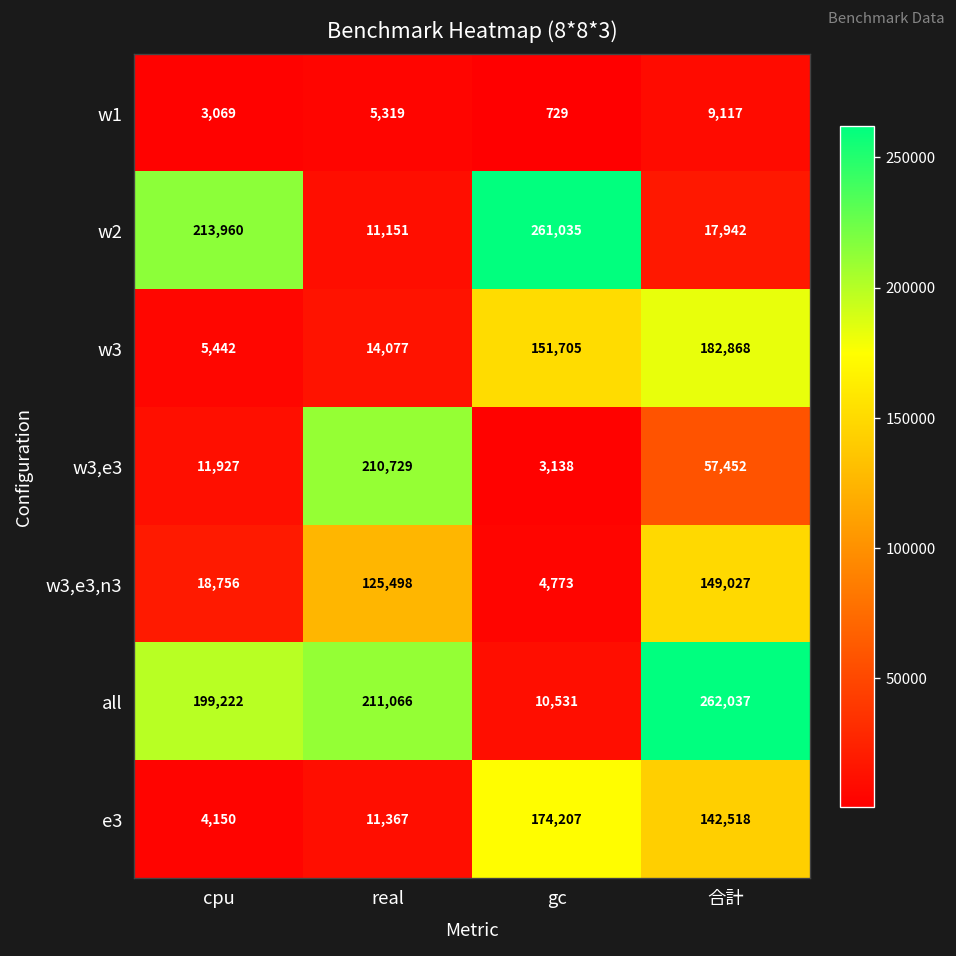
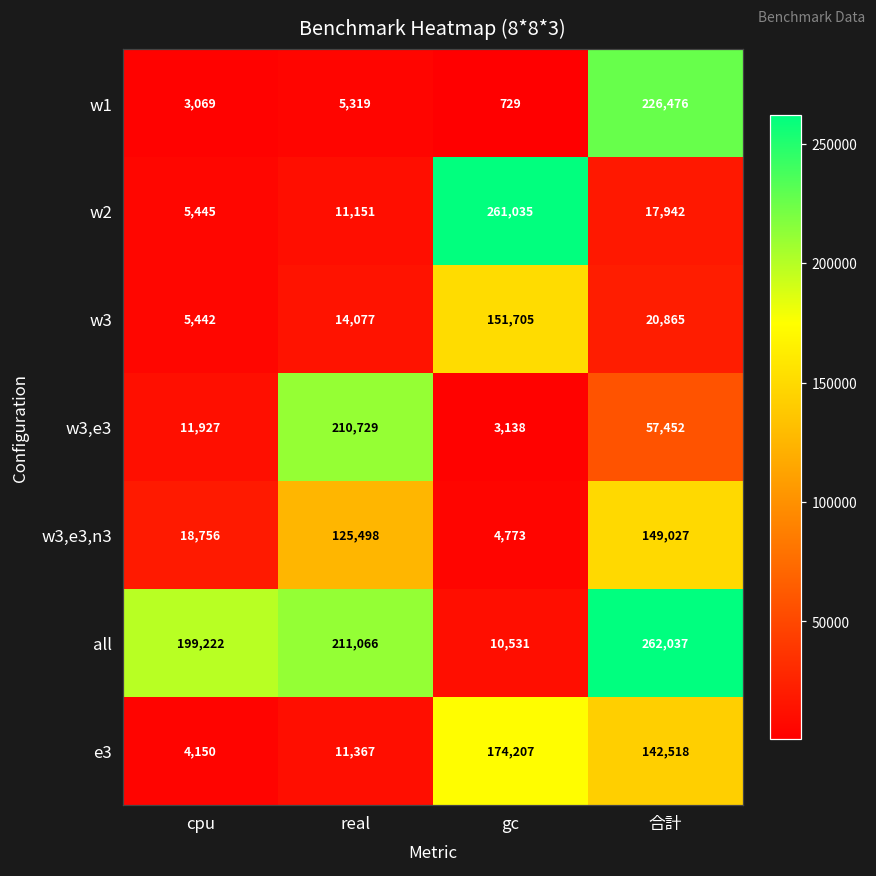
  {
    "w1": {
      "cpu": "3,069",
      "real": "5,319",
      "gc": "729",
-     "合計": "9,117"
+     "合計": "226,476"
    },
    "w2": {
-     "cpu": "213,960",
+     "cpu": "5,445",
      "real": "11,151",
      "gc": "261,035",
      "合計": "17,942"
    },
    "w3": {
      "cpu": "5,442",
      "real": "14,077",
      "gc": "151,705",
-     "合計": "182,868"
+     "合計": "20,865"
    },
    "w3,e3": {
      "cpu": "11,927",
      "real": "210,729",
      "gc": "3,138",
      "合計": "57,452"
    },
    "w3,e3,n3": {
      "cpu": "18,756",
      "real": "125,498",
      "gc": "4,773",
      "合計": "149,027"
    },
    "all": {
      "cpu": "199,222",
      "real": "211,066",
      "gc": "10,531",
      "合計": "262,037"
    },
    "e3": {
      "cpu": "4,150",
      "real": "11,367",
      "gc": "174,207",
      "合計": "142,518"
    }
  }
